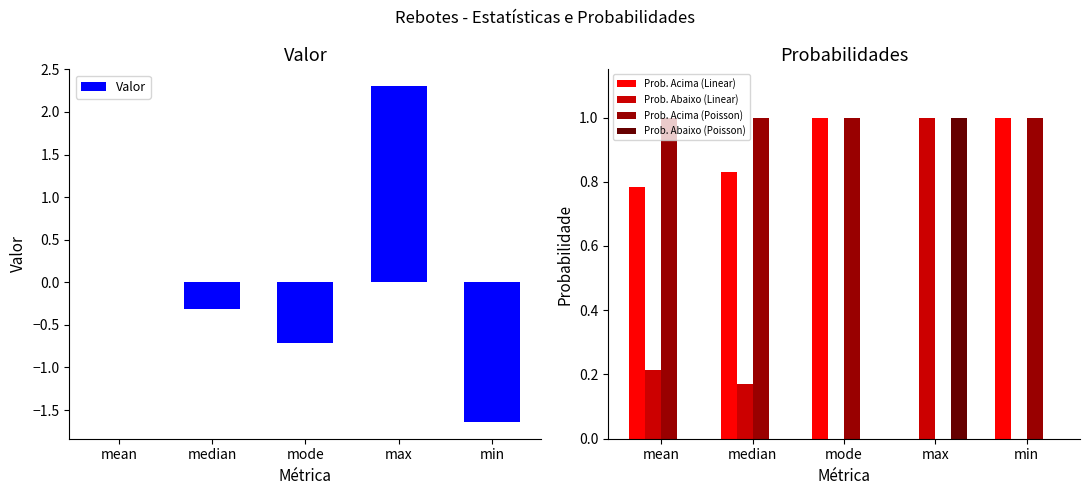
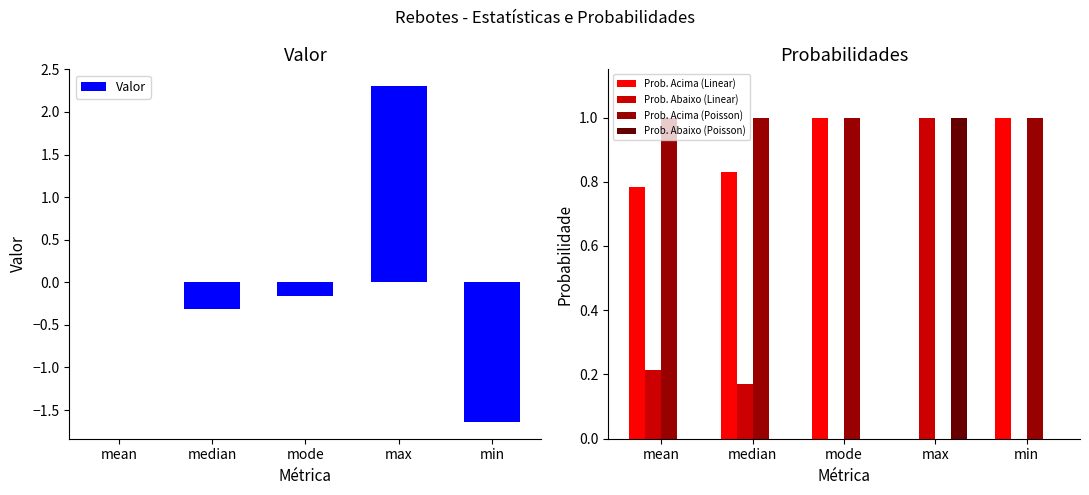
  {
    "Valor": {
      "median": -0.3,
-     "mode": -0.7,
+     "mode": -0.2,
      "max": 2.3,
      "min": -1.6
    }
  }
